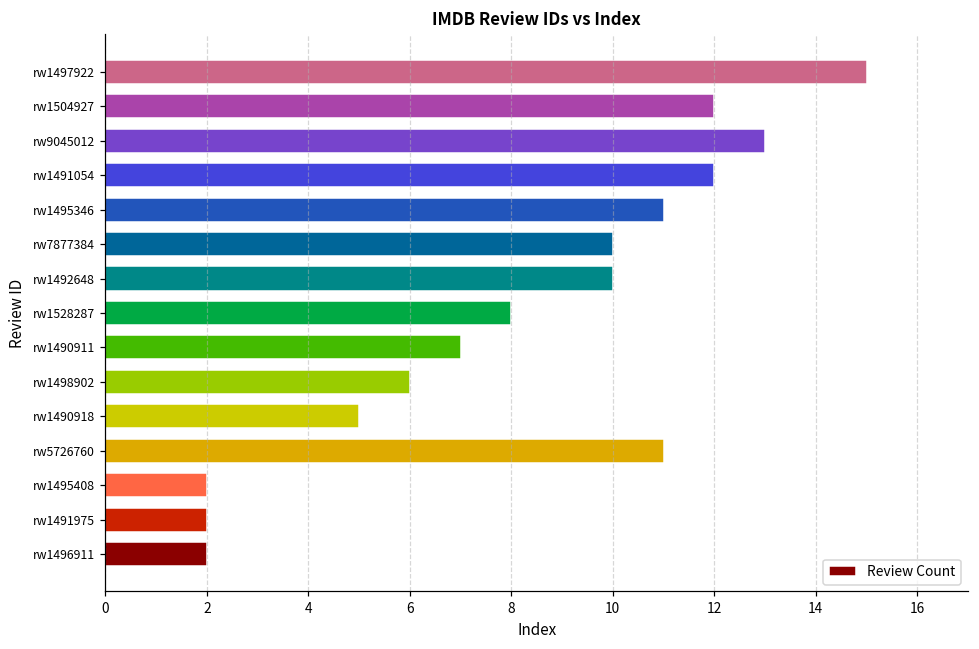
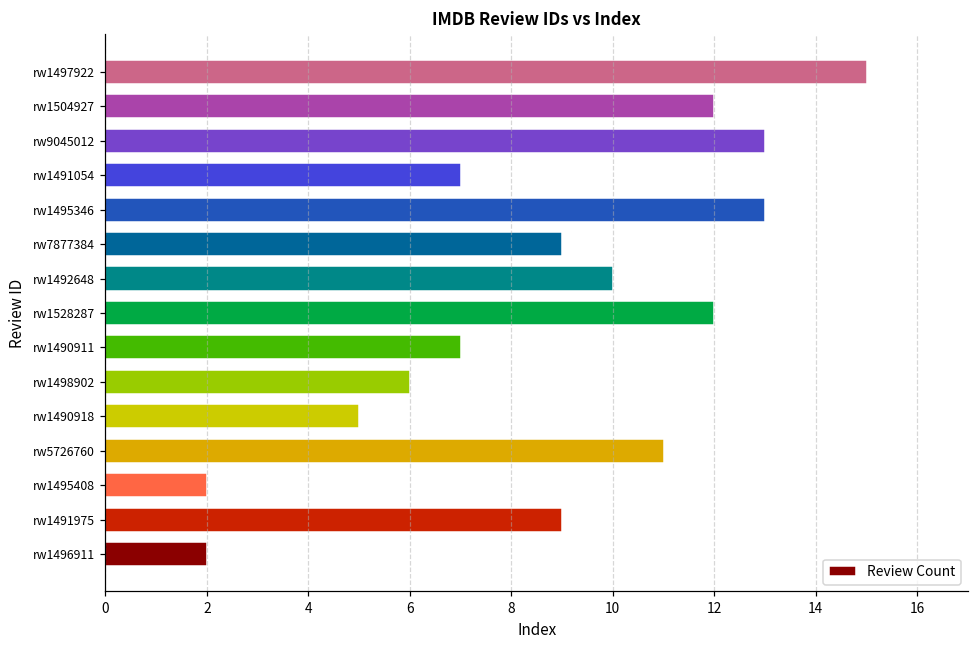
  {
    "rw1497922": 15,
    "rw1504927": 12,
    "rw9045012": 13,
-   "rw1491054": 12,
-   "rw1495346": 11,
-   "rw7877384": 10,
+   "rw1491054": 7,
+   "rw1495346": 13,
+   "rw7877384": 9,
    "rw1492648": 10,
-   "rw1528287": 8,
+   "rw1528287": 12,
    "rw1490911": 7,
    "rw1498902": 6,
    "rw1490918": 5,
    "rw5726760": 11,
    "rw1495408": 2,
-   "rw1491975": 2,
+   "rw1491975": 9,
    "rw1496911": 2
  }
